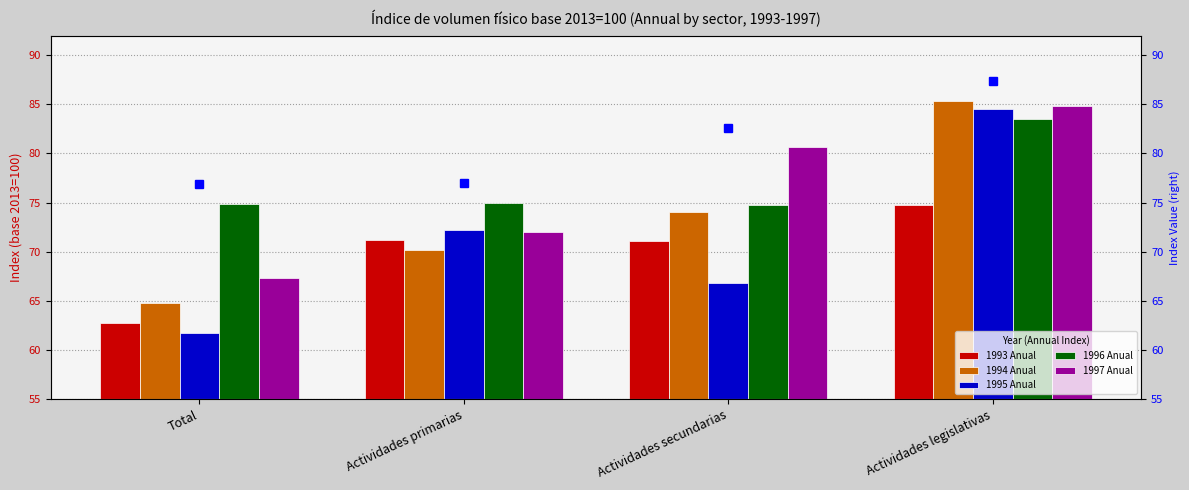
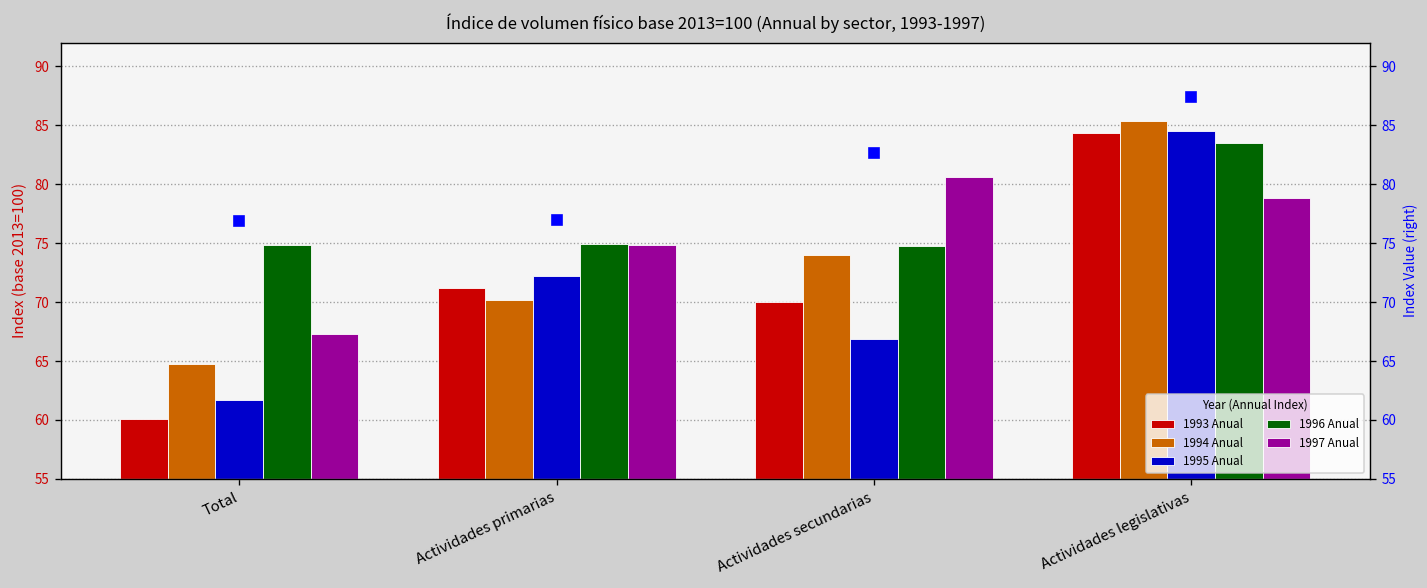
  {
    "1993 Anual": {
-     "Total": 63,
+     "Total": 60,
      "Actividades primarias": 71,
-     "Actividades secundarias": 71,
-     "Actividades legislativas": 75
+     "Actividades secundarias": 70,
+     "Actividades legislativas": 84
    },
    "1994 Anual": {
      "Total": 65,
      "Actividades primarias": 70,
      "Actividades secundarias": 74,
      "Actividades legislativas": 85
    },
    "1996 Anual": {
      "Total": 75,
      "Actividades primarias": 75,
      "Actividades secundarias": 75,
      "Actividades legislativas": 83
    },
    "1997 Anual": {
      "Total": 67,
-     "Actividades primarias": 72,
+     "Actividades primarias": 75,
      "Actividades secundarias": 81,
-     "Actividades legislativas": 85
+     "Actividades legislativas": 79
    }
  }
